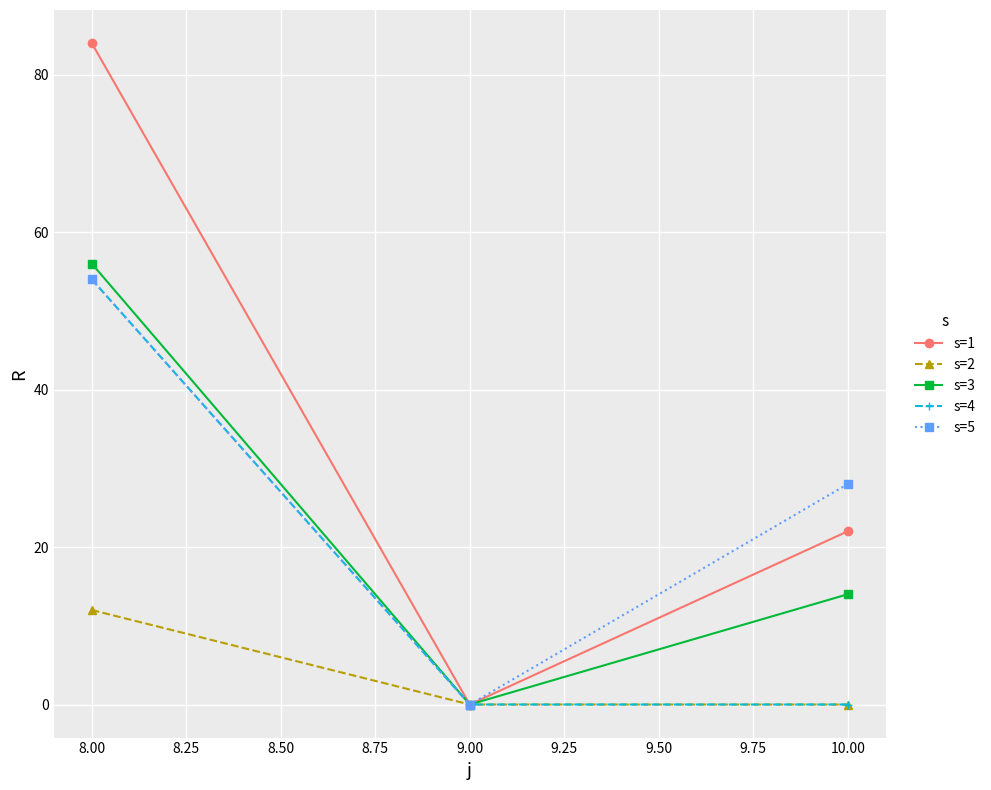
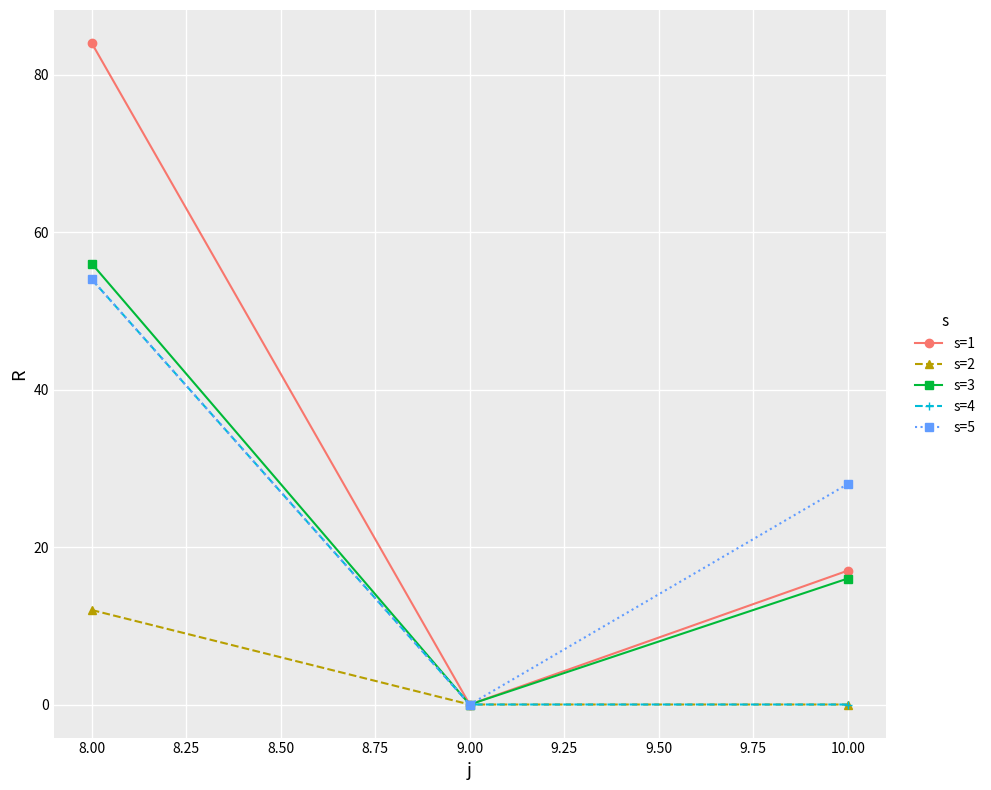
  {
    "s=1": {
      "8.00": 84,
-     "10.00": 22
+     "10.00": 17
    },
    "s=2": {
      "8.00": 12
    },
    "s=3": {
      "8.00": 56,
-     "10.00": 14
+     "10.00": 16
    },
    "s=5": {
      "10.00": 28
    }
  }
